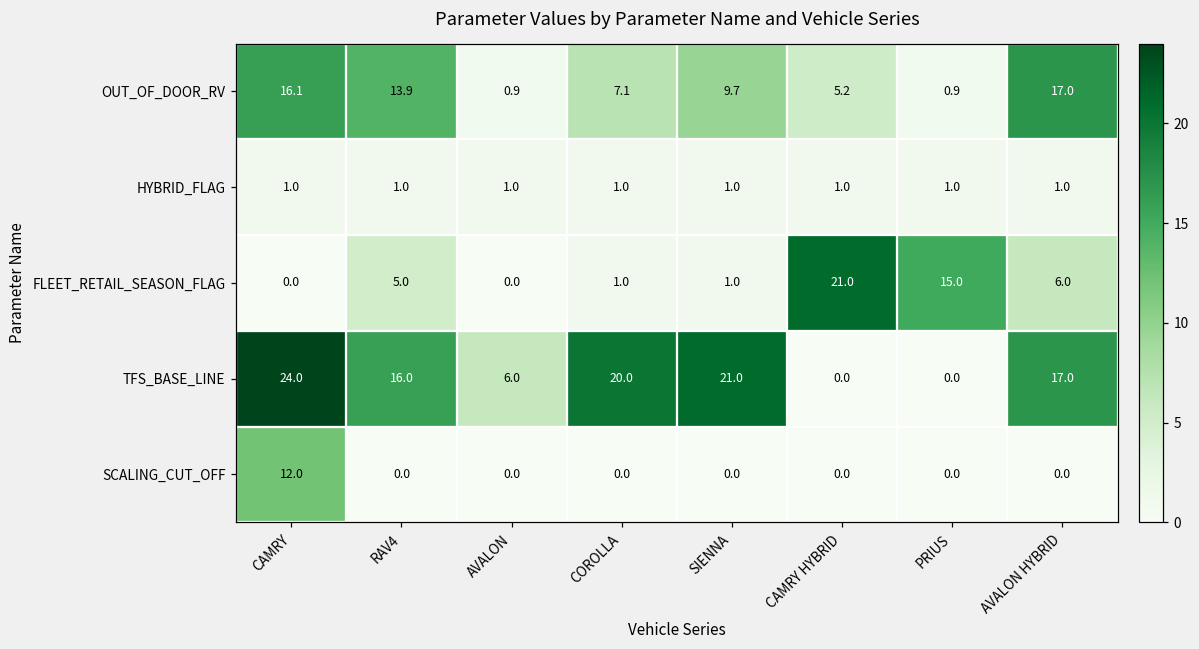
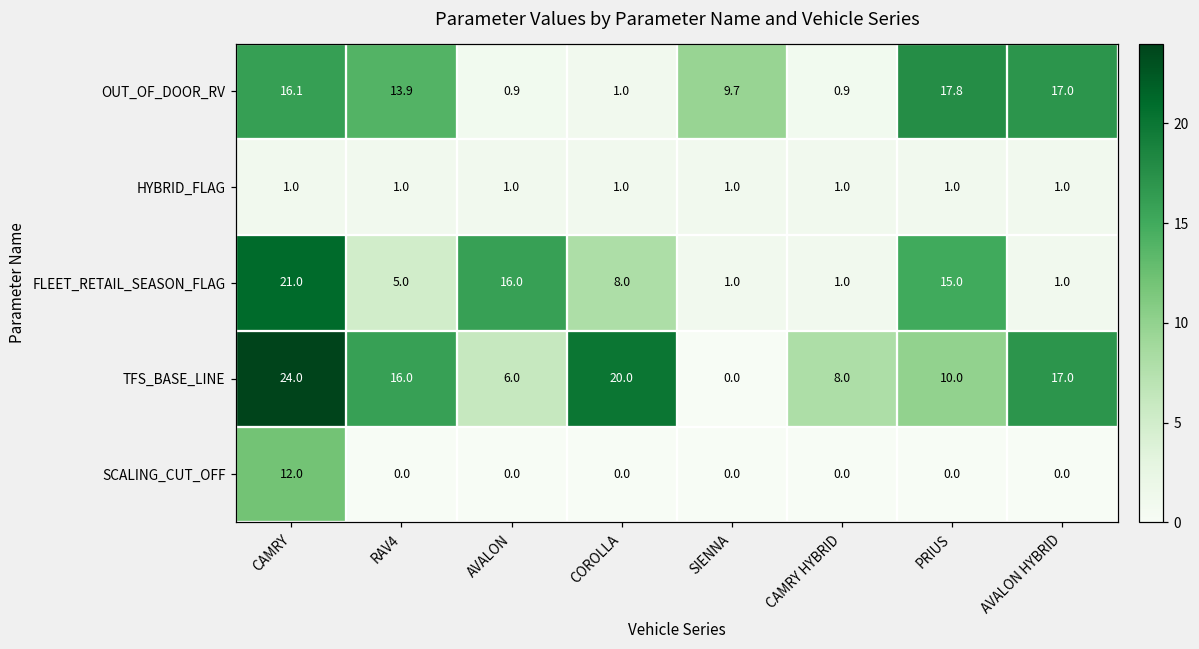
  {
    "OUT_OF_DOOR_RV": {
      "CAMRY": 16.1,
      "RAV4": 13.9,
      "AVALON": 0.9,
-     "COROLLA": 7.1,
+     "COROLLA": 1.0,
      "SIENNA": 9.7,
-     "CAMRY HYBRID": 5.2,
-     "PRIUS": 0.9,
+     "CAMRY HYBRID": 0.9,
+     "PRIUS": 17.8,
      "AVALON HYBRID": 17.0
    },
    "HYBRID_FLAG": {
      "CAMRY": 1.0,
      "RAV4": 1.0,
      "AVALON": 1.0,
      "COROLLA": 1.0,
      "SIENNA": 1.0,
      "CAMRY HYBRID": 1.0,
      "PRIUS": 1.0,
      "AVALON HYBRID": 1.0
    },
    "FLEET_RETAIL_SEASON_FLAG": {
-     "CAMRY": 0.0,
+     "CAMRY": 21.0,
      "RAV4": 5.0,
-     "AVALON": 0.0,
-     "COROLLA": 1.0,
+     "AVALON": 16.0,
+     "COROLLA": 8.0,
      "SIENNA": 1.0,
-     "CAMRY HYBRID": 21.0,
+     "CAMRY HYBRID": 1.0,
      "PRIUS": 15.0,
-     "AVALON HYBRID": 6.0
+     "AVALON HYBRID": 1.0
    },
    "TFS_BASE_LINE": {
      "CAMRY": 24.0,
      "RAV4": 16.0,
      "AVALON": 6.0,
      "COROLLA": 20.0,
-     "SIENNA": 21.0,
-     "CAMRY HYBRID": 0.0,
-     "PRIUS": 0.0,
+     "SIENNA": 0.0,
+     "CAMRY HYBRID": 8.0,
+     "PRIUS": 10.0,
      "AVALON HYBRID": 17.0
    },
    "SCALING_CUT_OFF": {
      "CAMRY": 12.0,
      "RAV4": 0.0,
      "AVALON": 0.0,
      "COROLLA": 0.0,
      "SIENNA": 0.0,
      "CAMRY HYBRID": 0.0,
      "PRIUS": 0.0,
      "AVALON HYBRID": 0.0
    }
  }
